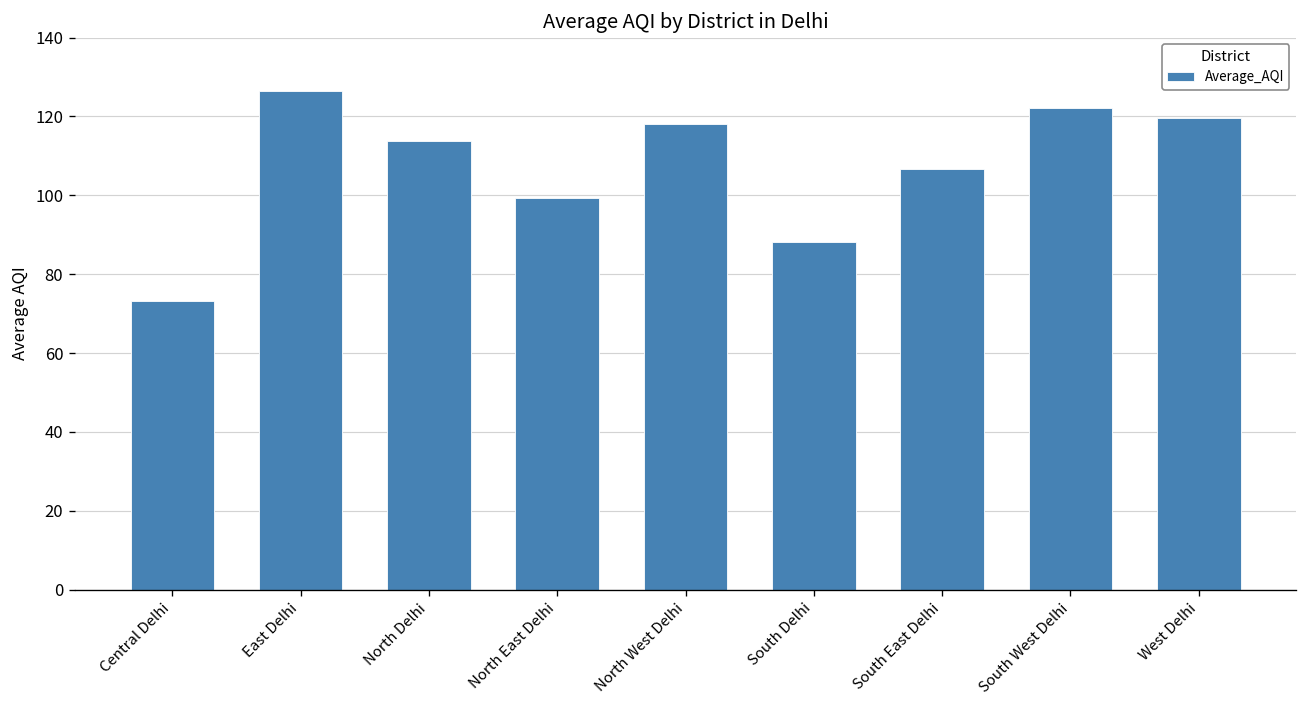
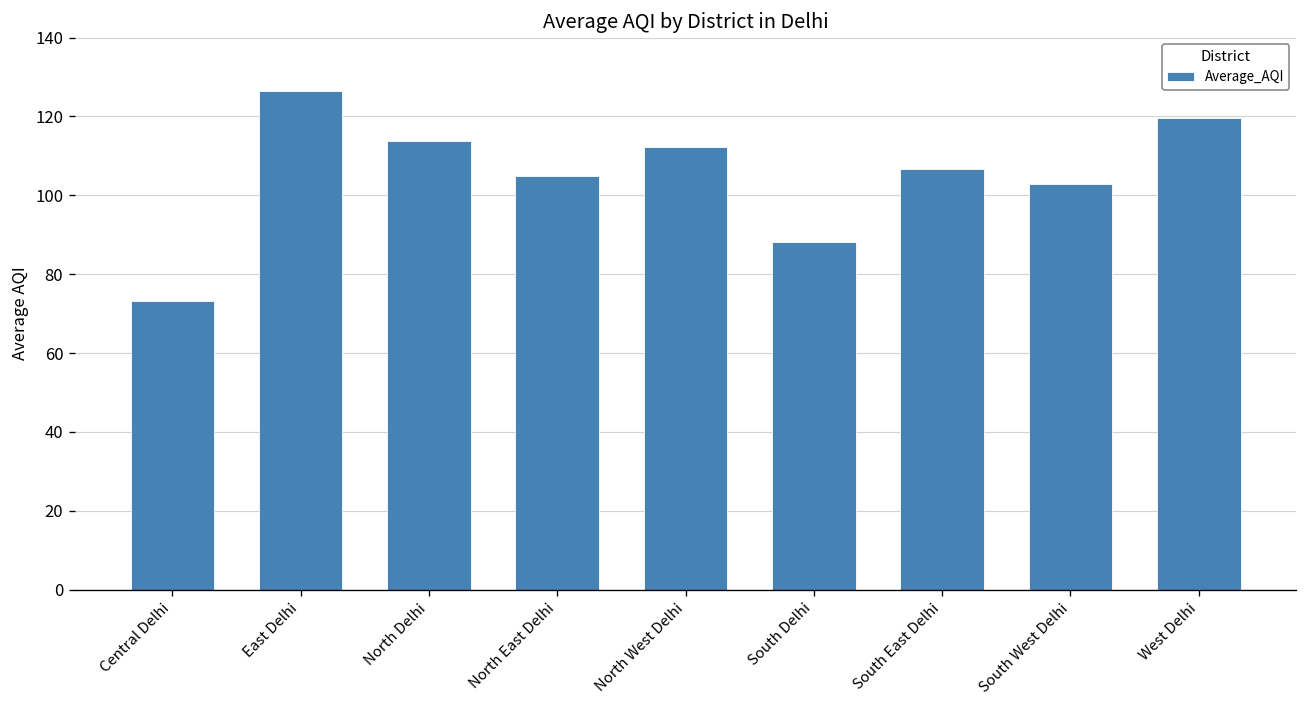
  {
    "Central Delhi": 73,
    "East Delhi": 126,
    "North Delhi": 114,
-   "North East Delhi": 99,
-   "North West Delhi": 118,
+   "North East Delhi": 105,
+   "North West Delhi": 112,
    "South Delhi": 88,
    "South East Delhi": 107,
-   "South West Delhi": 122,
+   "South West Delhi": 103,
    "West Delhi": 120
  }
